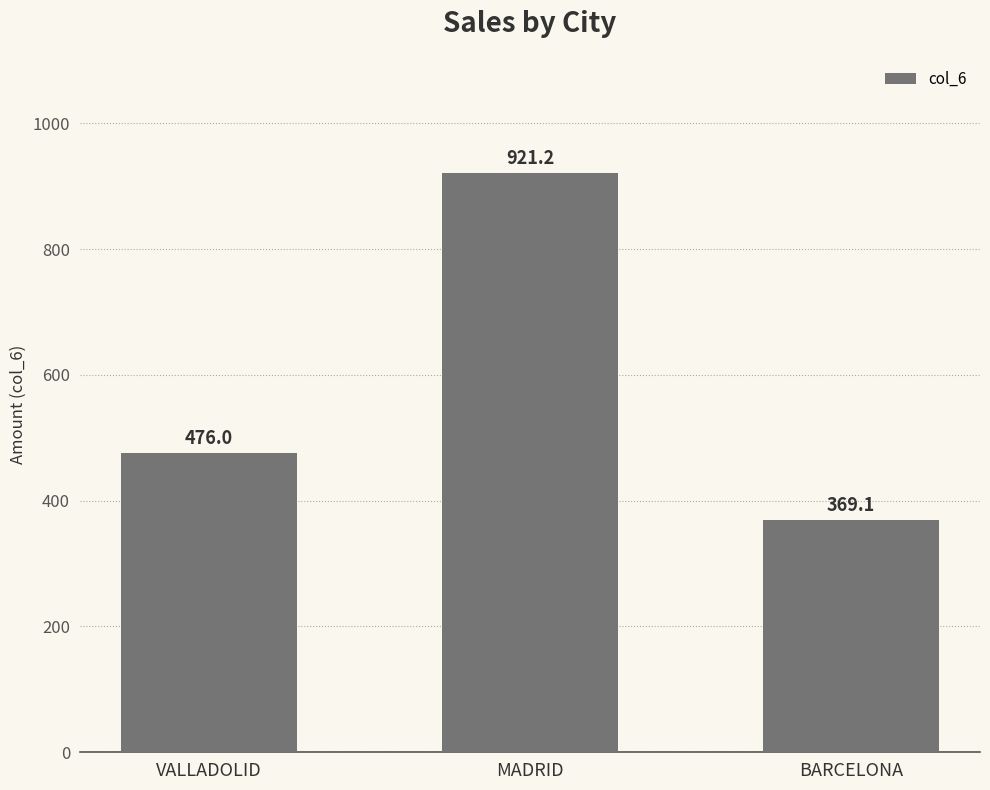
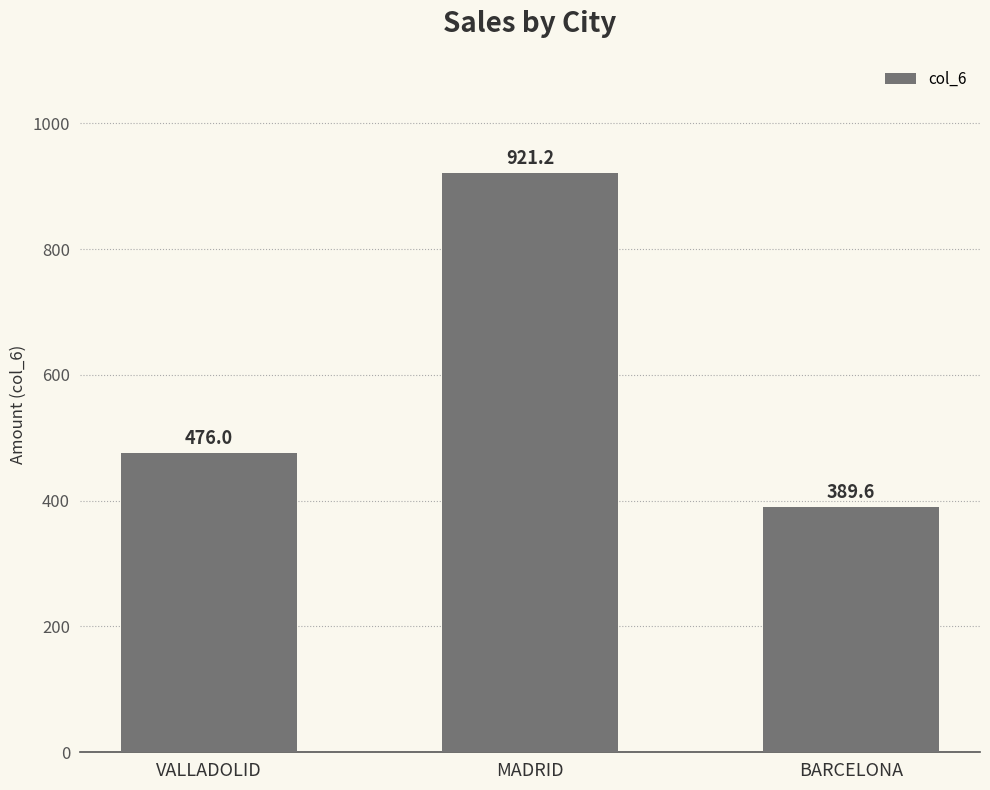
  {
    "VALLADOLID": 476.0,
    "MADRID": 921.2,
-   "BARCELONA": 369.1
+   "BARCELONA": 389.6
  }
